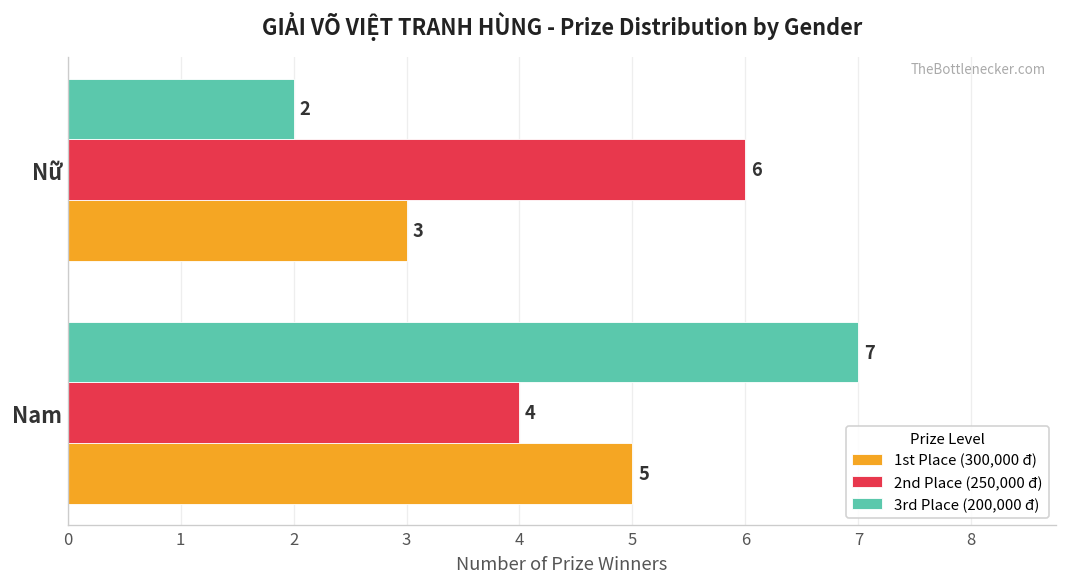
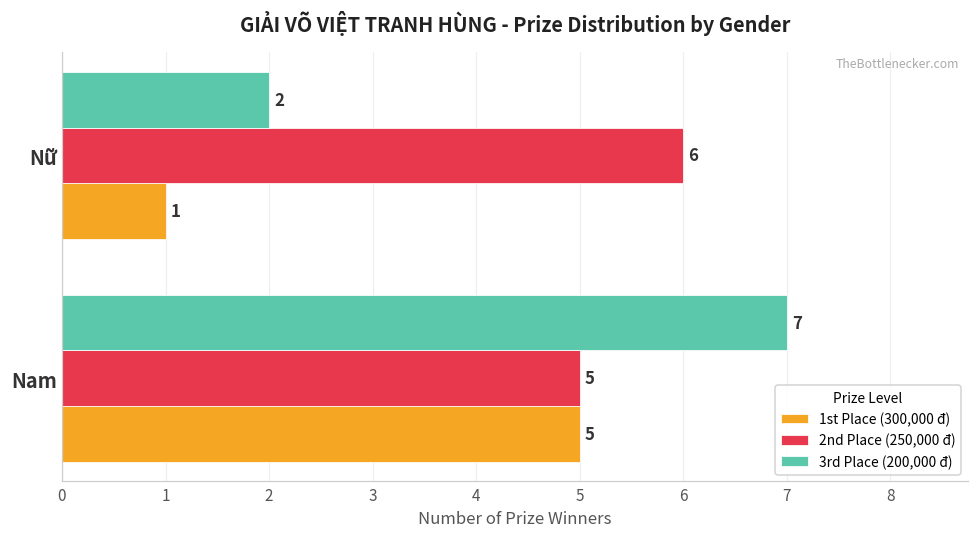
  {
    "1st Place (300,000 đ)": {
-     "Nữ": 3,
+     "Nữ": 1,
      "Nam": 5
    },
    "2nd Place (250,000 đ)": {
      "Nữ": 6,
-     "Nam": 4
+     "Nam": 5
    },
    "3rd Place (200,000 đ)": {
      "Nữ": 2,
      "Nam": 7
    }
  }
